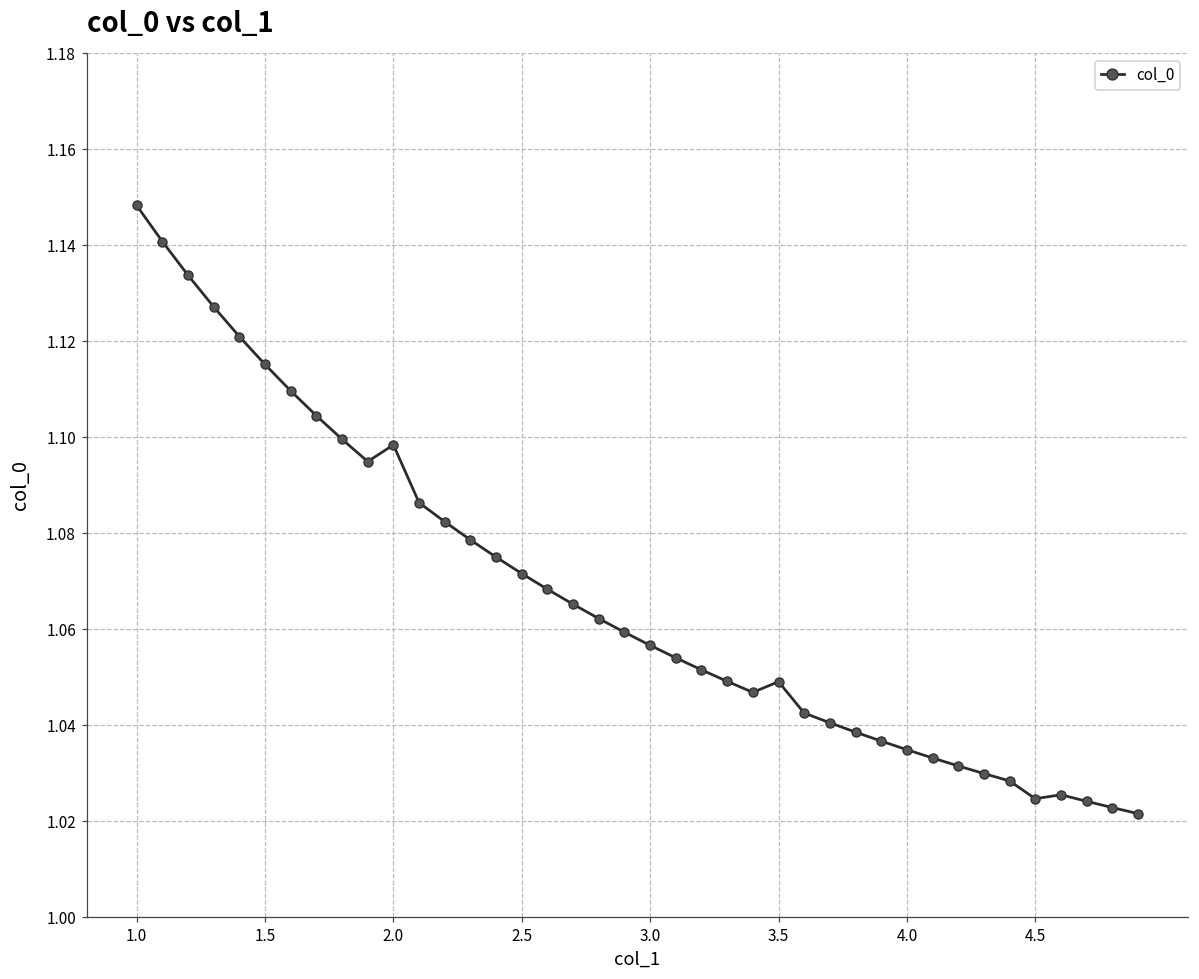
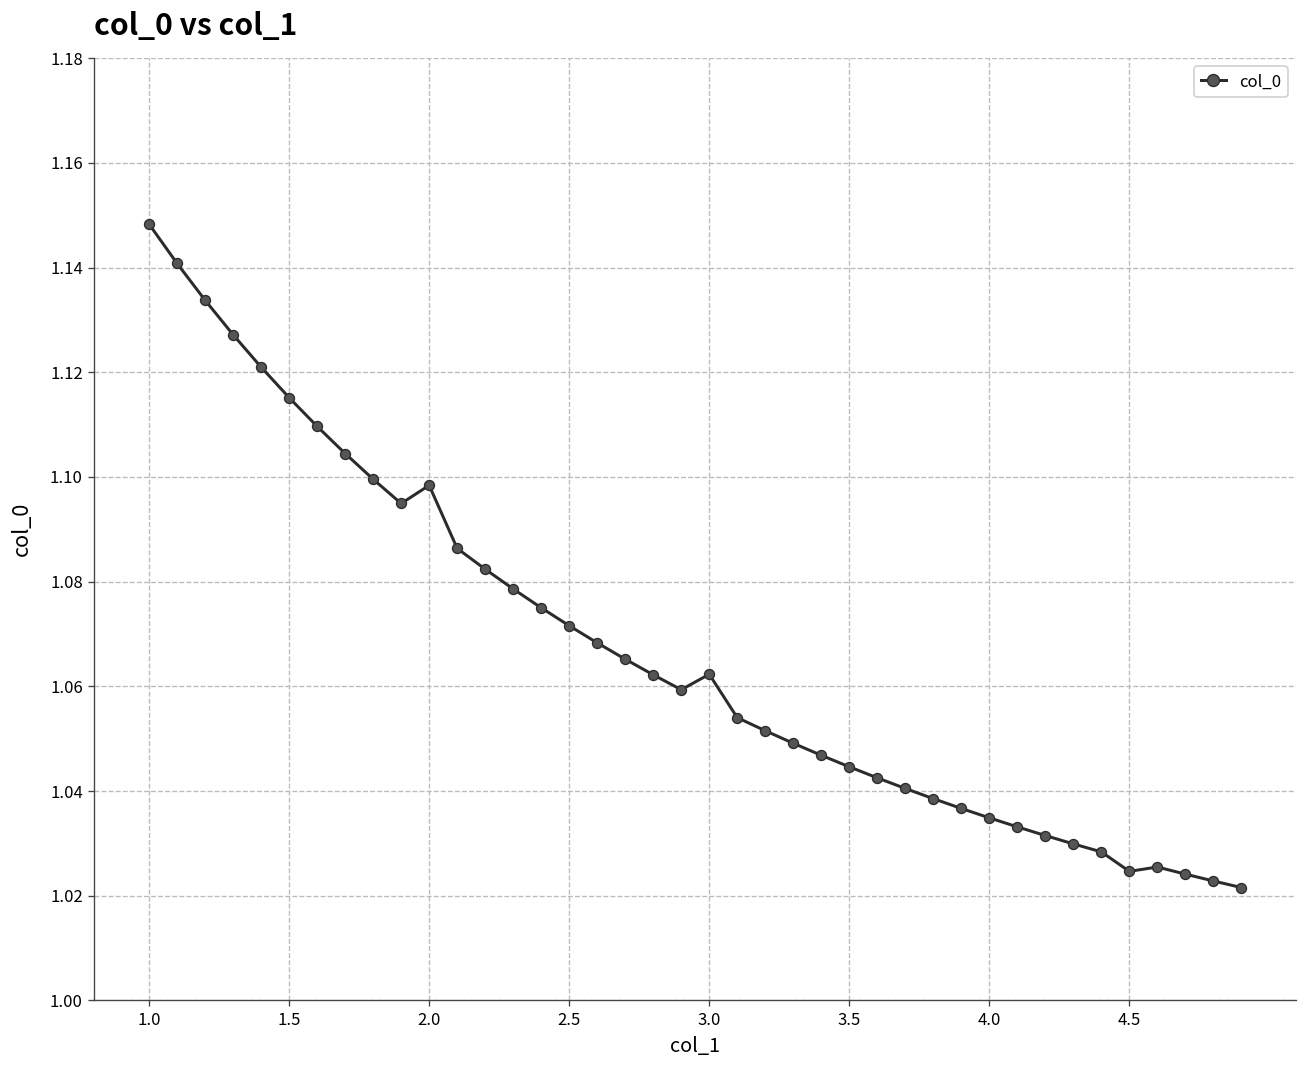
  {
    "1.0": 1.148,
    "1.5": 1.115,
    "2.0": 1.098,
    "2.5": 1.072,
-   "3.0": 1.057,
-   "3.5": 1.049,
+   "3.0": 1.062,
+   "3.5": 1.045,
    "4.0": 1.035,
    "4.5": 1.025
  }
